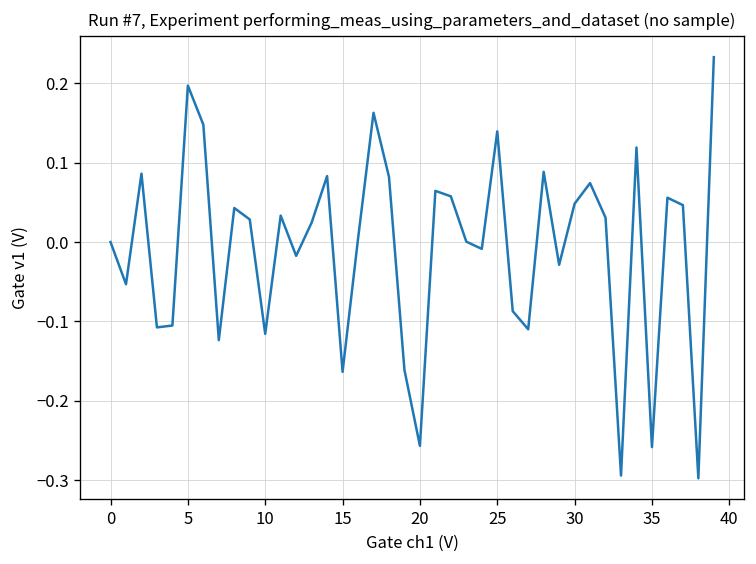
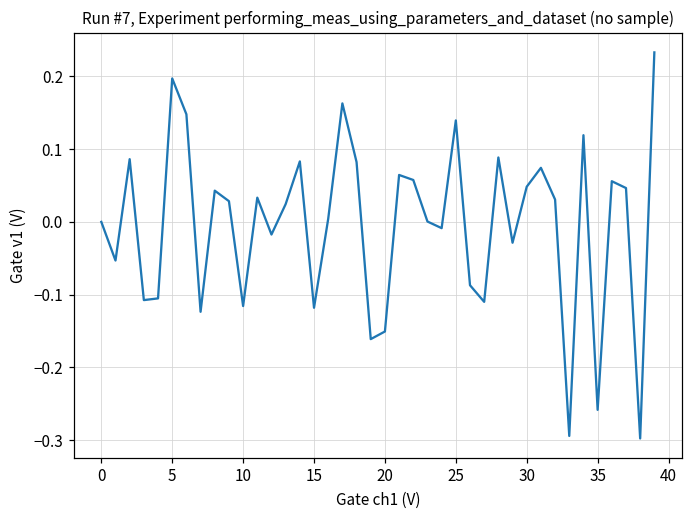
  {
    "0": 0.00,
    "5": 0.20,
    "10": -0.12,
-   "15": -0.16,
-   "20": -0.26,
+   "15": -0.12,
+   "20": -0.15,
    "25": 0.14,
    "30": 0.05,
    "35": -0.26
  }
